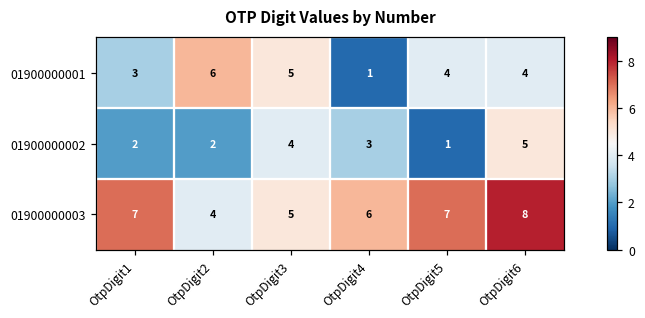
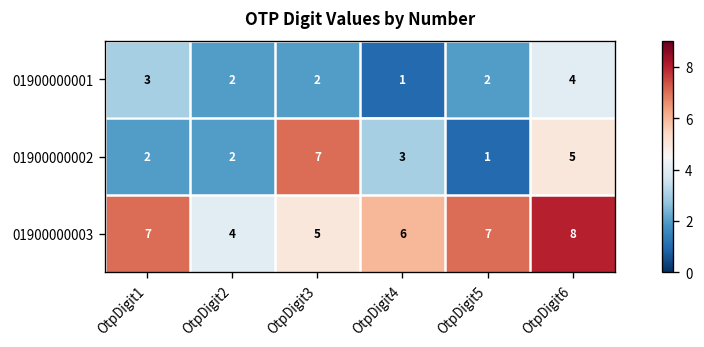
  {
    "01900000001": {
      "OtpDigit1": 3,
-     "OtpDigit2": 6,
-     "OtpDigit3": 5,
+     "OtpDigit2": 2,
+     "OtpDigit3": 2,
      "OtpDigit4": 1,
-     "OtpDigit5": 4,
+     "OtpDigit5": 2,
      "OtpDigit6": 4
    },
    "01900000002": {
      "OtpDigit1": 2,
      "OtpDigit2": 2,
-     "OtpDigit3": 4,
+     "OtpDigit3": 7,
      "OtpDigit4": 3,
      "OtpDigit5": 1,
      "OtpDigit6": 5
    },
    "01900000003": {
      "OtpDigit1": 7,
      "OtpDigit2": 4,
      "OtpDigit3": 5,
      "OtpDigit4": 6,
      "OtpDigit5": 7,
      "OtpDigit6": 8
    }
  }
